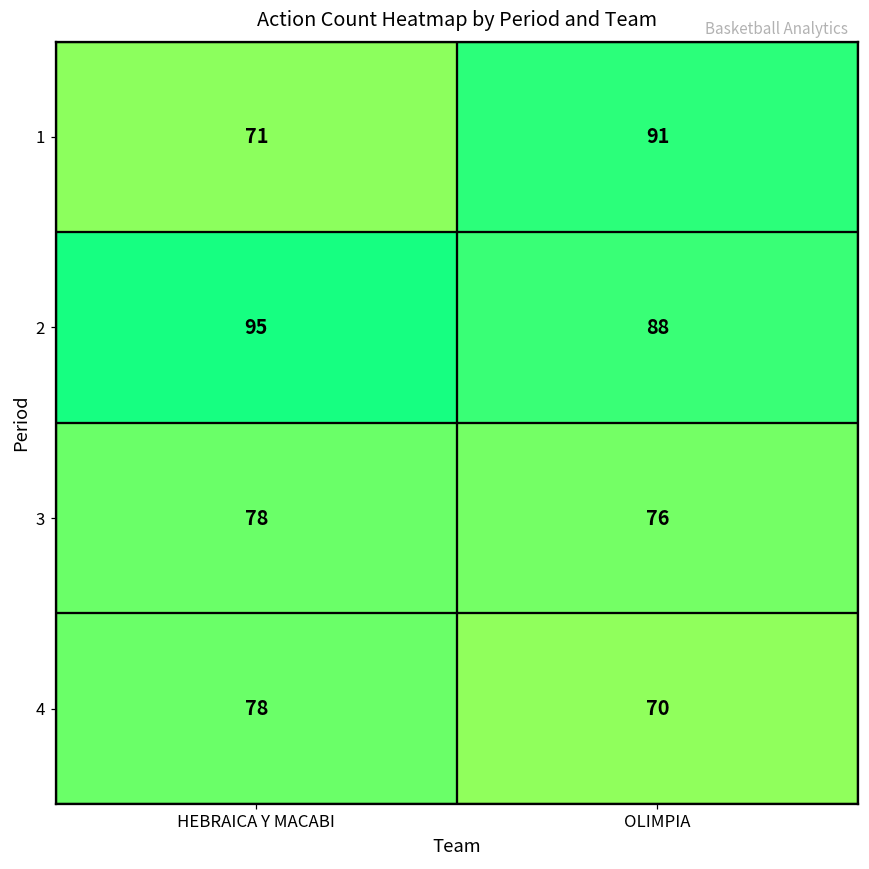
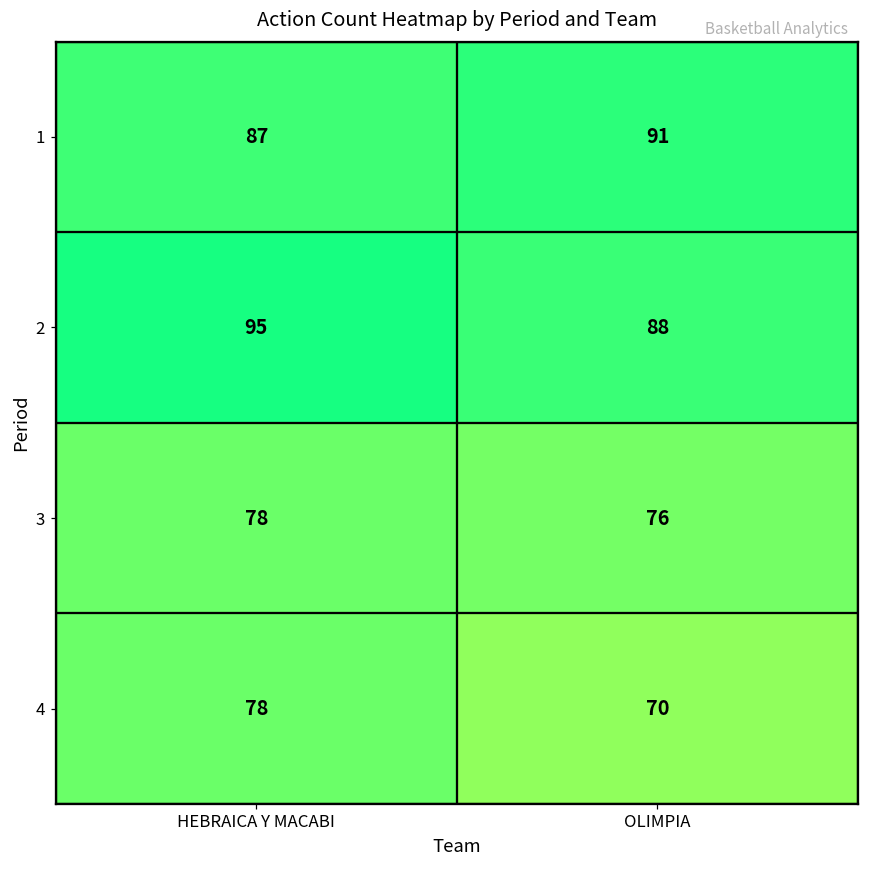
  {
    "1": {
-     "HEBRAICA Y MACABI": 71,
+     "HEBRAICA Y MACABI": 87,
      "OLIMPIA": 91
    },
    "2": {
      "HEBRAICA Y MACABI": 95,
      "OLIMPIA": 88
    },
    "3": {
      "HEBRAICA Y MACABI": 78,
      "OLIMPIA": 76
    },
    "4": {
      "HEBRAICA Y MACABI": 78,
      "OLIMPIA": 70
    }
  }
